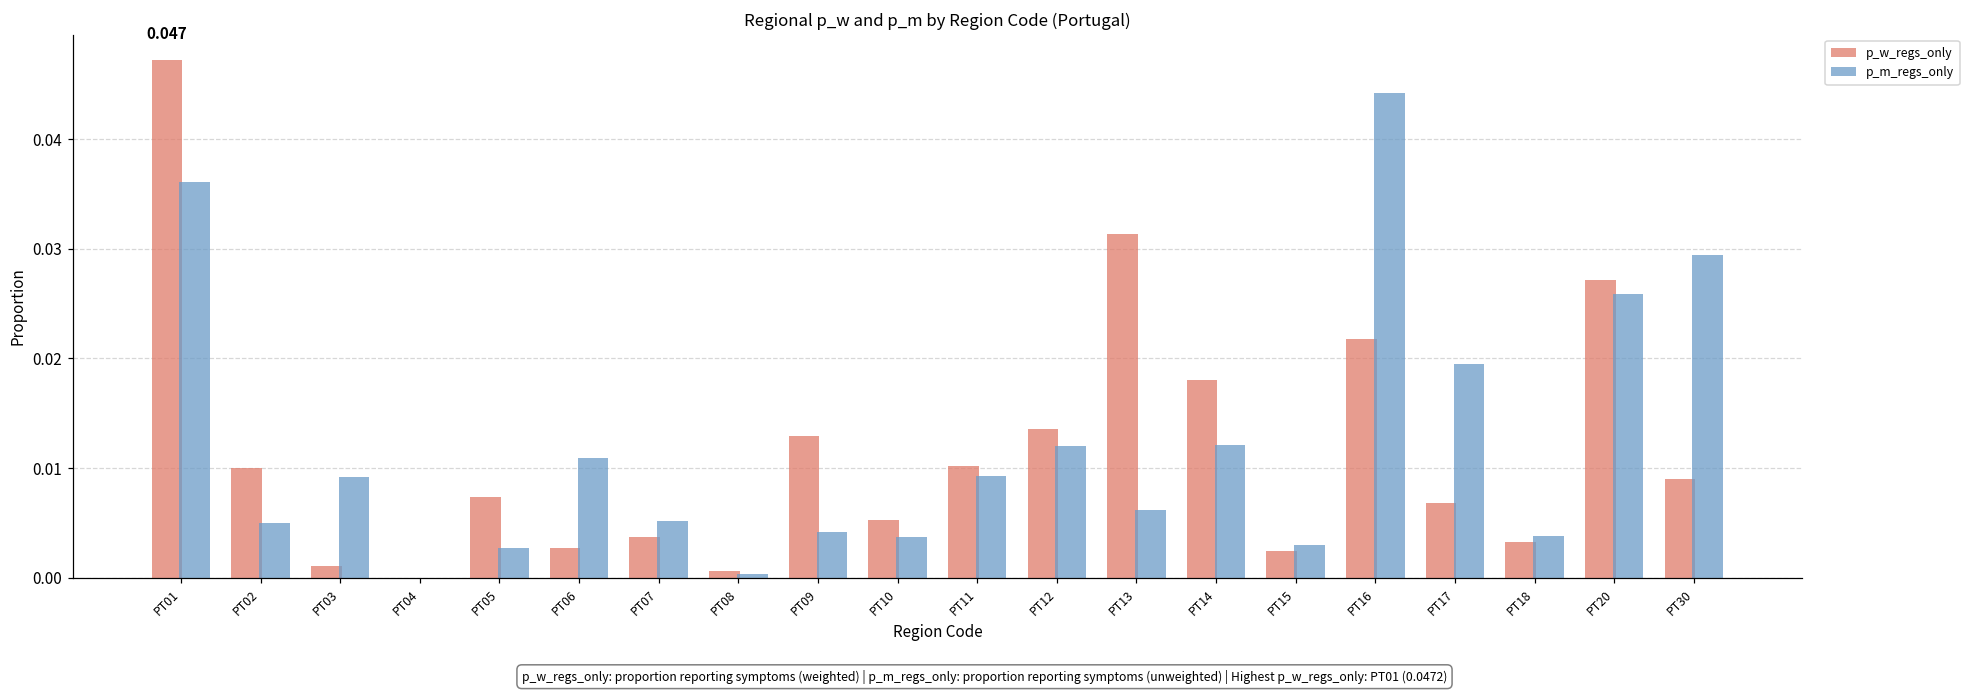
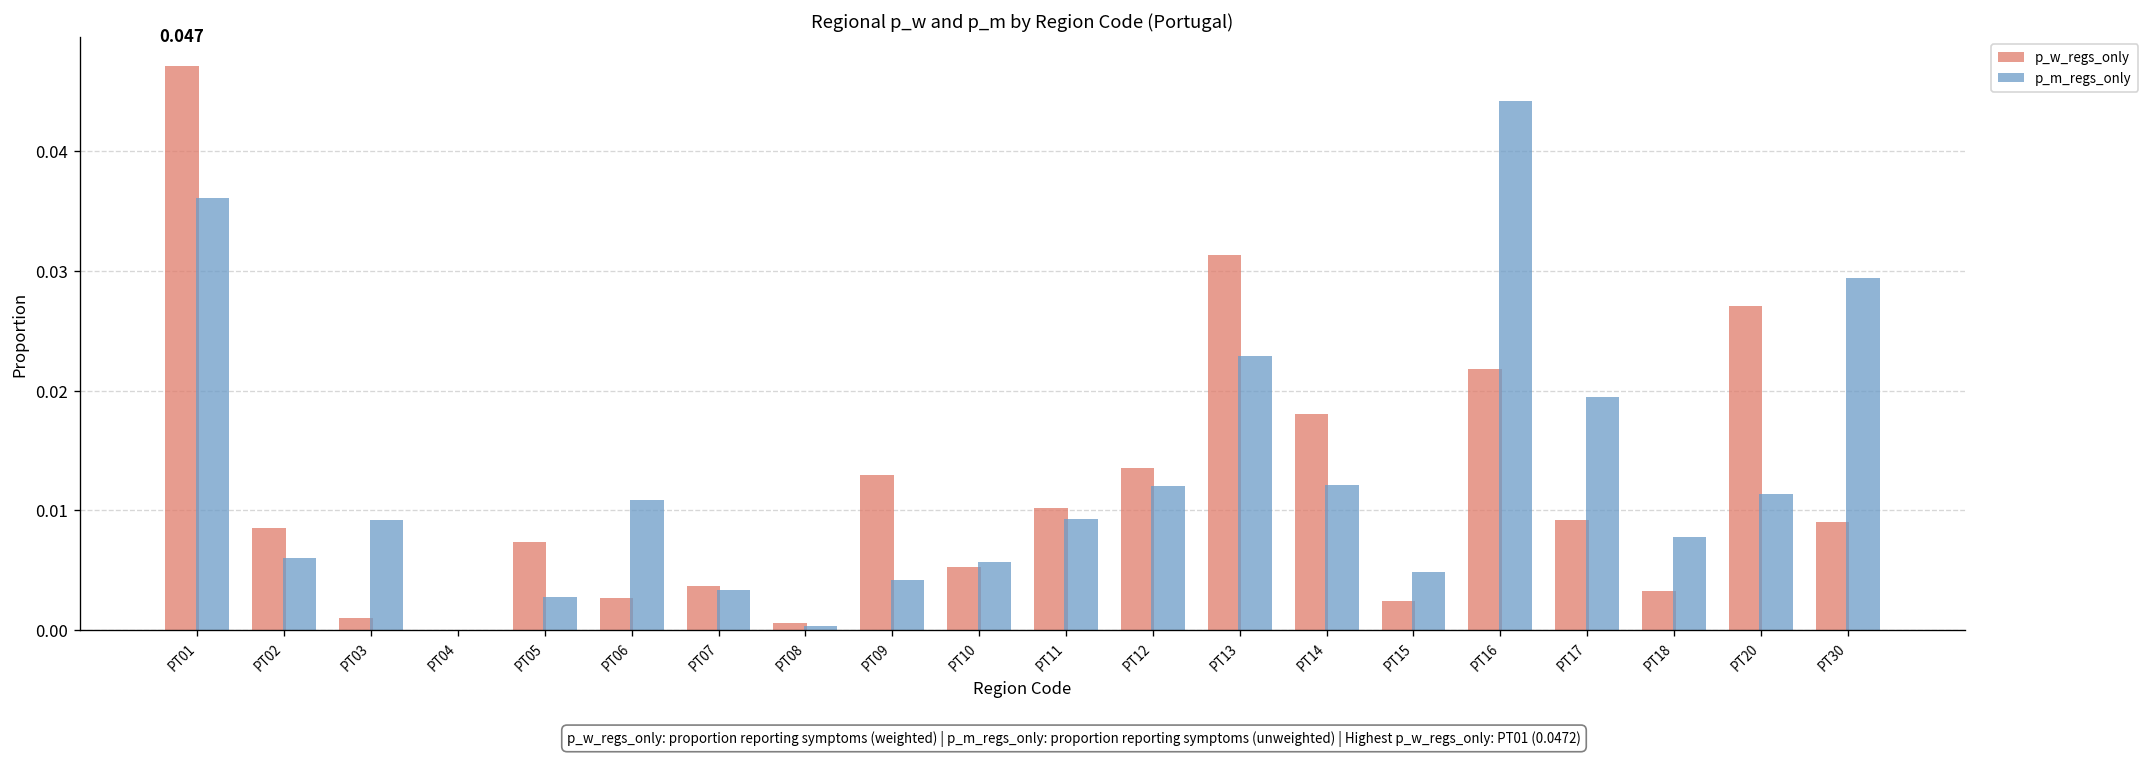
  {
    "p_w_regs_only": {
-     "PT02": 0.010,
+     "PT02": 0.009,
      "PT03": 0.001,
      "PT04": 0.000,
      "PT05": 0.007,
      "PT06": 0.003,
      "PT07": 0.004,
      "PT08": 0.001,
      "PT09": 0.013,
      "PT10": 0.005,
      "PT11": 0.010,
      "PT12": 0.014,
      "PT13": 0.031,
      "PT14": 0.018,
      "PT15": 0.002,
      "PT16": 0.022,
-     "PT17": 0.007,
+     "PT17": 0.009,
      "PT18": 0.003,
      "PT20": 0.027,
      "PT30": 0.009
    },
    "p_m_regs_only": {
      "PT01": 0.036,
-     "PT02": 0.005,
+     "PT02": 0.006,
      "PT03": 0.009,
      "PT04": 0.000,
      "PT05": 0.003,
      "PT06": 0.011,
-     "PT07": 0.005,
+     "PT07": 0.003,
      "PT08": 0.000,
      "PT09": 0.004,
-     "PT10": 0.004,
+     "PT10": 0.006,
      "PT11": 0.009,
      "PT12": 0.012,
-     "PT13": 0.006,
+     "PT13": 0.023,
      "PT14": 0.012,
-     "PT15": 0.003,
+     "PT15": 0.005,
      "PT16": 0.044,
      "PT17": 0.019,
-     "PT18": 0.004,
-     "PT20": 0.026,
+     "PT18": 0.008,
+     "PT20": 0.011,
      "PT30": 0.029
    }
  }
